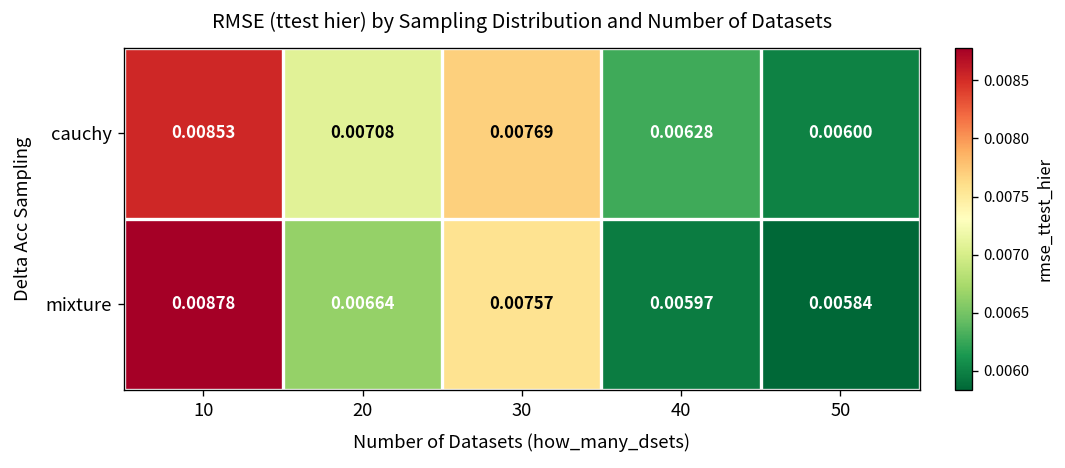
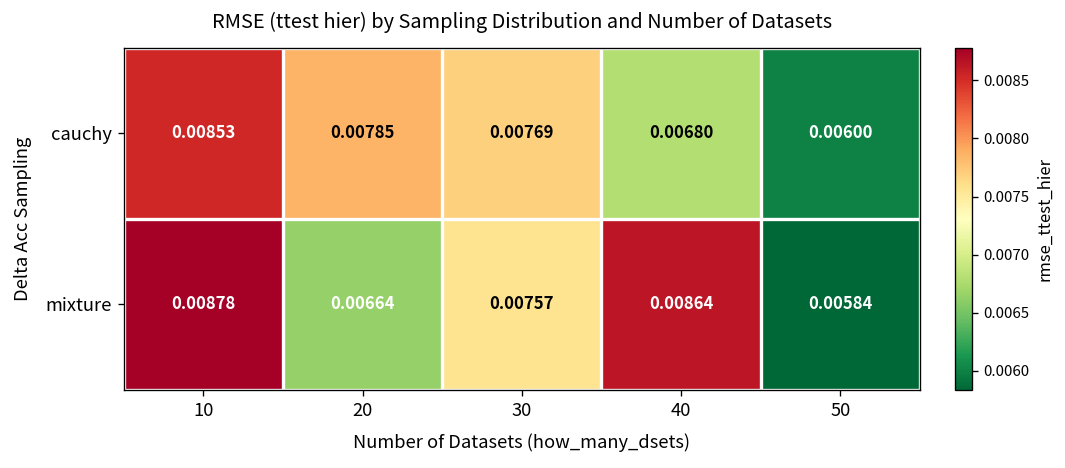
  {
    "cauchy": {
      "10": 0.00853,
-     "20": 0.00708,
+     "20": 0.00785,
      "30": 0.00769,
-     "40": 0.00628,
+     "40": 0.00680,
      "50": 0.00600
    },
    "mixture": {
      "10": 0.00878,
      "20": 0.00664,
      "30": 0.00757,
-     "40": 0.00597,
+     "40": 0.00864,
      "50": 0.00584
    }
  }
